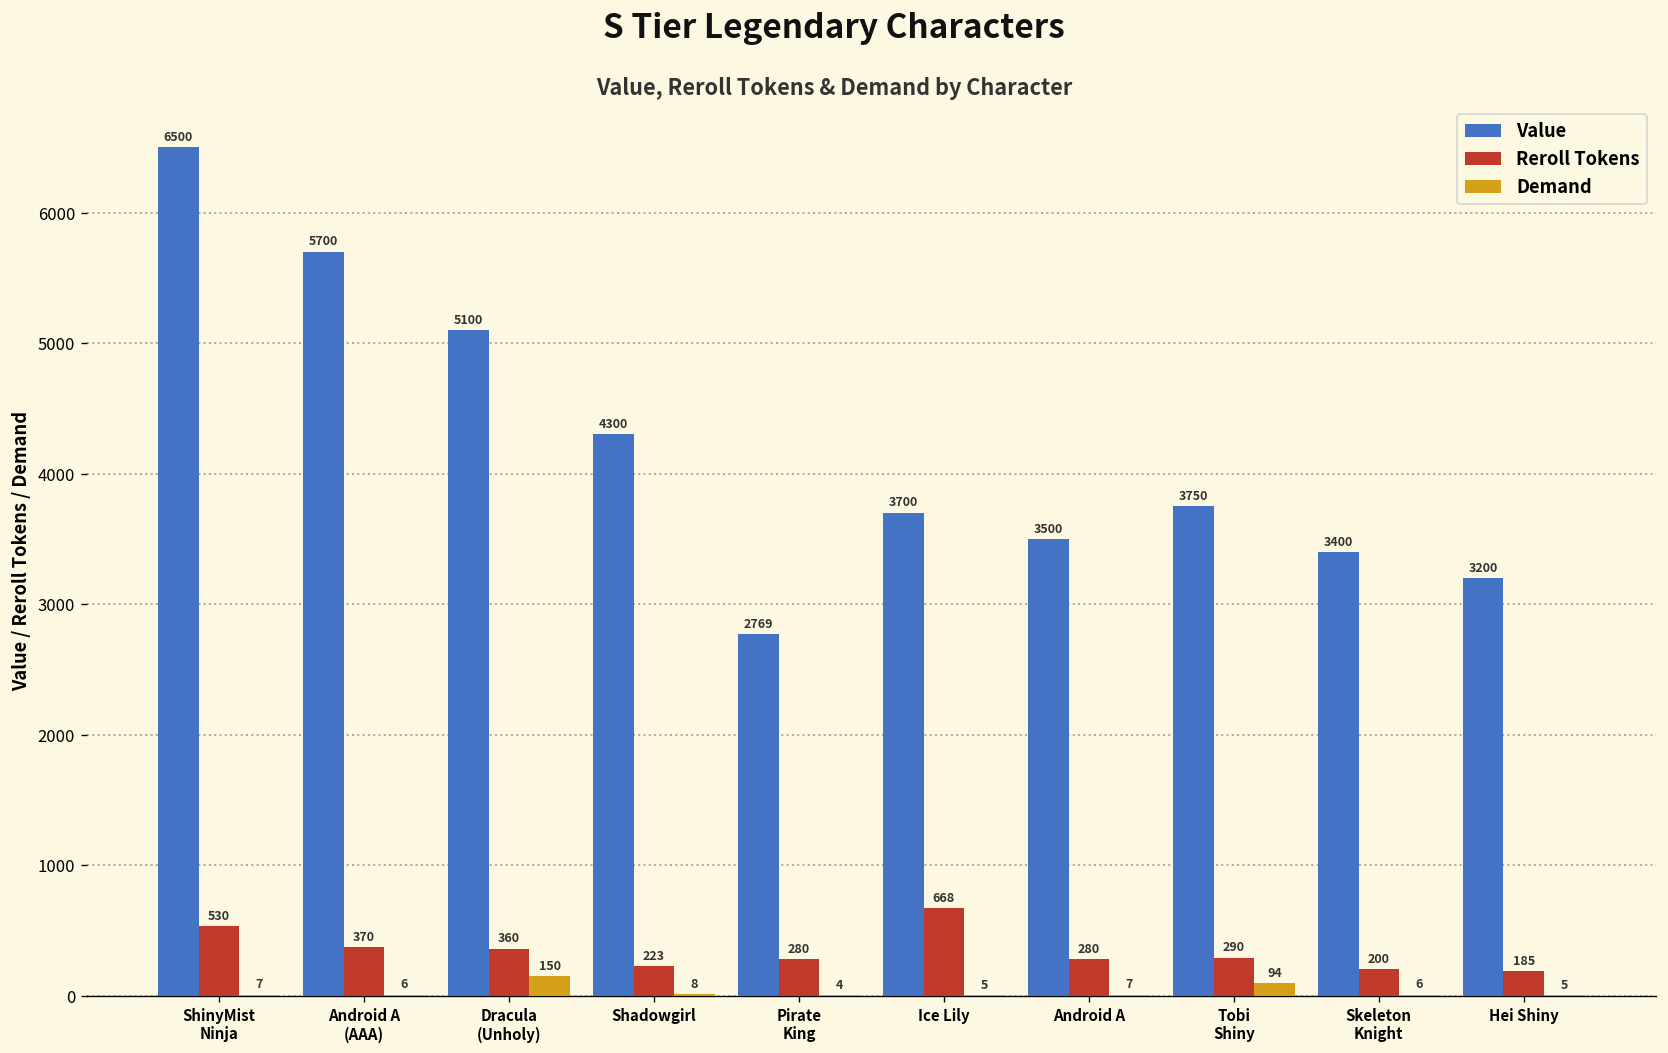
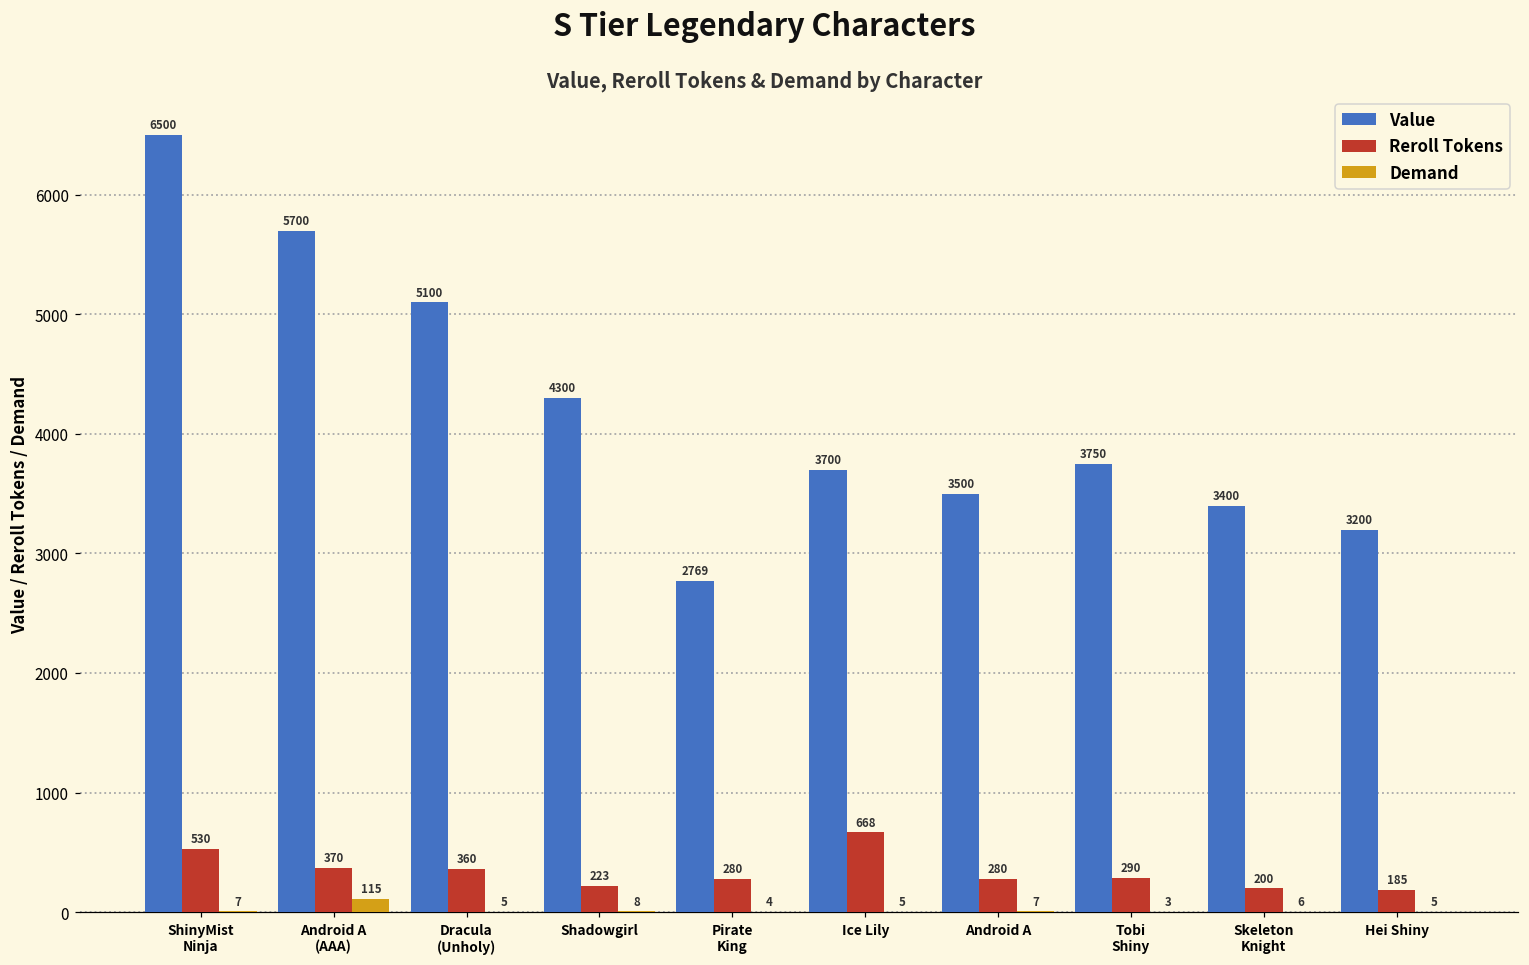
  {
    "Value": {
      "ShinyMist Ninja": 6500,
      "Android A (AAA)": 5700,
      "Dracula (Unholy)": 5100,
      "Shadowgirl": 4300,
      "Pirate King": 2769,
      "Ice Lily": 3700,
      "Android A": 3500,
      "Tobi Shiny": 3750,
      "Skeleton Knight": 3400,
      "Hei Shiny": 3200
    },
    "Reroll Tokens": {
      "ShinyMist Ninja": 530,
      "Android A (AAA)": 370,
      "Dracula (Unholy)": 360,
      "Shadowgirl": 223,
      "Pirate King": 280,
      "Ice Lily": 668,
      "Android A": 280,
      "Tobi Shiny": 290,
      "Skeleton Knight": 200,
      "Hei Shiny": 185
    },
    "Demand": {
      "ShinyMist Ninja": 7,
-     "Android A (AAA)": 6,
-     "Dracula (Unholy)": 150,
+     "Android A (AAA)": 115,
+     "Dracula (Unholy)": 5,
      "Shadowgirl": 8,
      "Pirate King": 4,
      "Ice Lily": 5,
      "Android A": 7,
-     "Tobi Shiny": 94,
+     "Tobi Shiny": 3,
      "Skeleton Knight": 6,
      "Hei Shiny": 5
    }
  }
